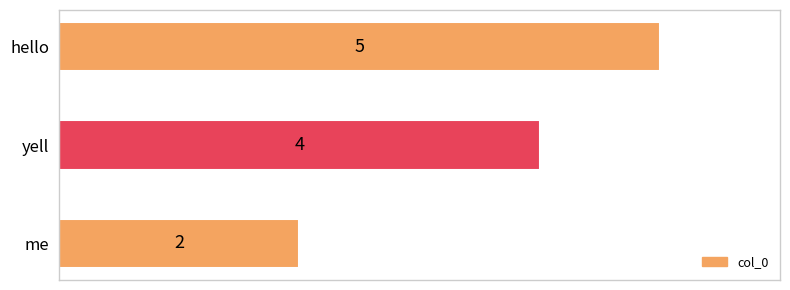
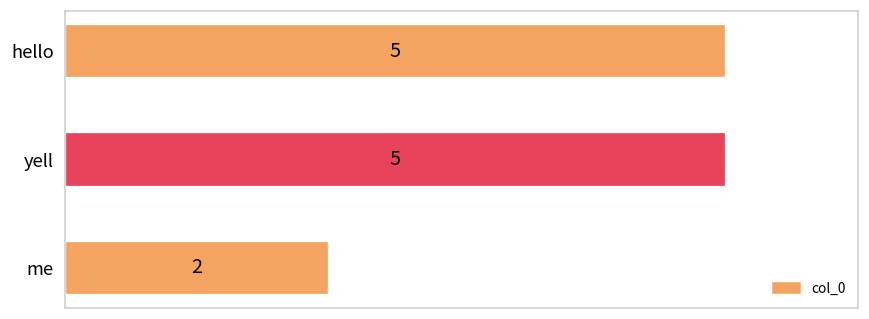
  {
    "hello": 5,
-   "yell": 4,
+   "yell": 5,
    "me": 2
  }
